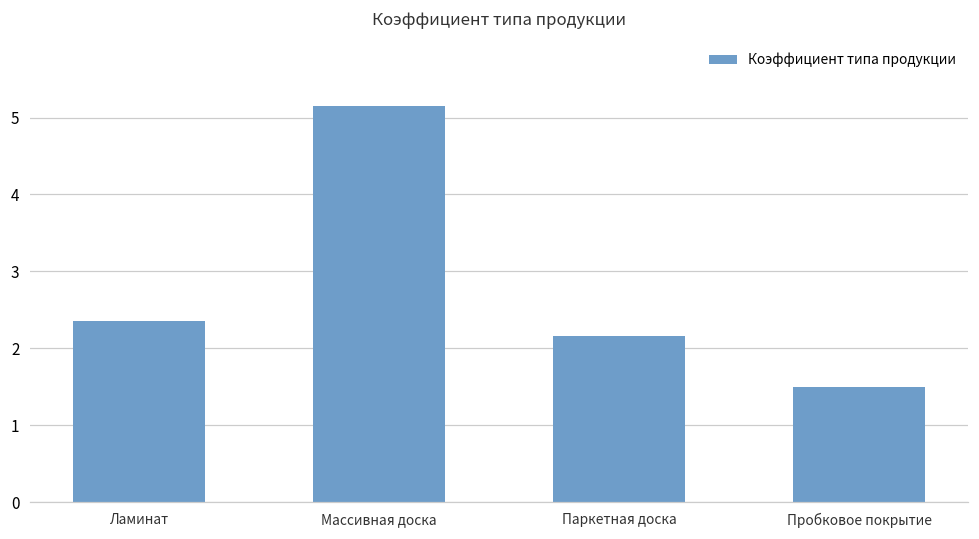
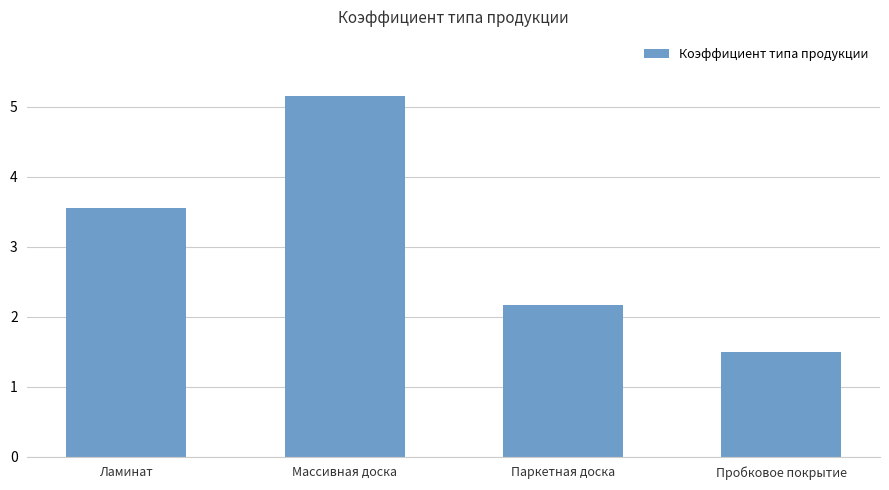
  {
-   "Ламинат": 2.4,
+   "Ламинат": 3.6,
    "Массивная доска": 5.2,
    "Паркетная доска": 2.2,
    "Пробковое покрытие": 1.5
  }
